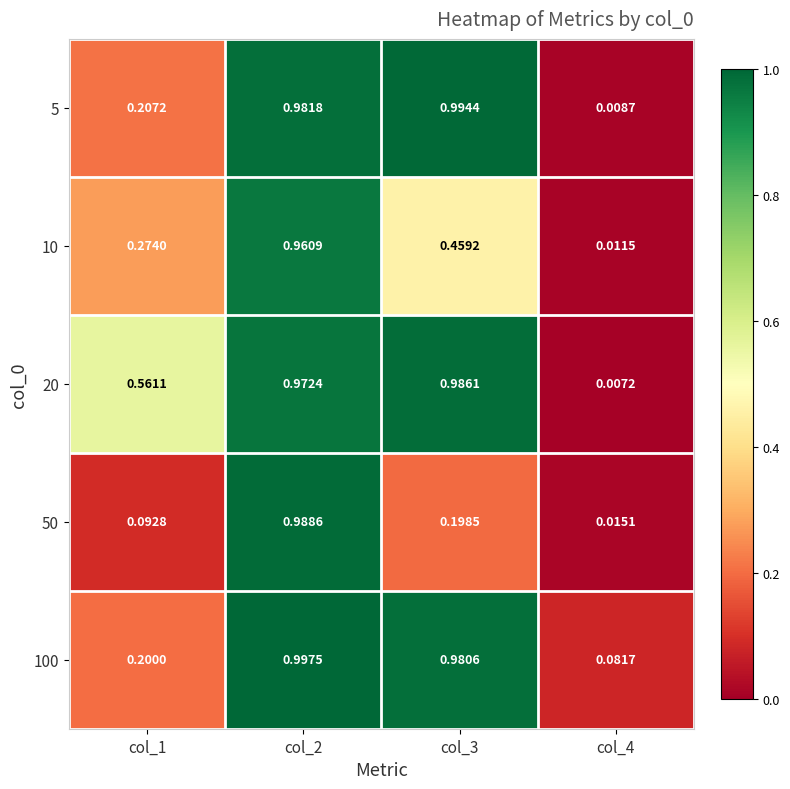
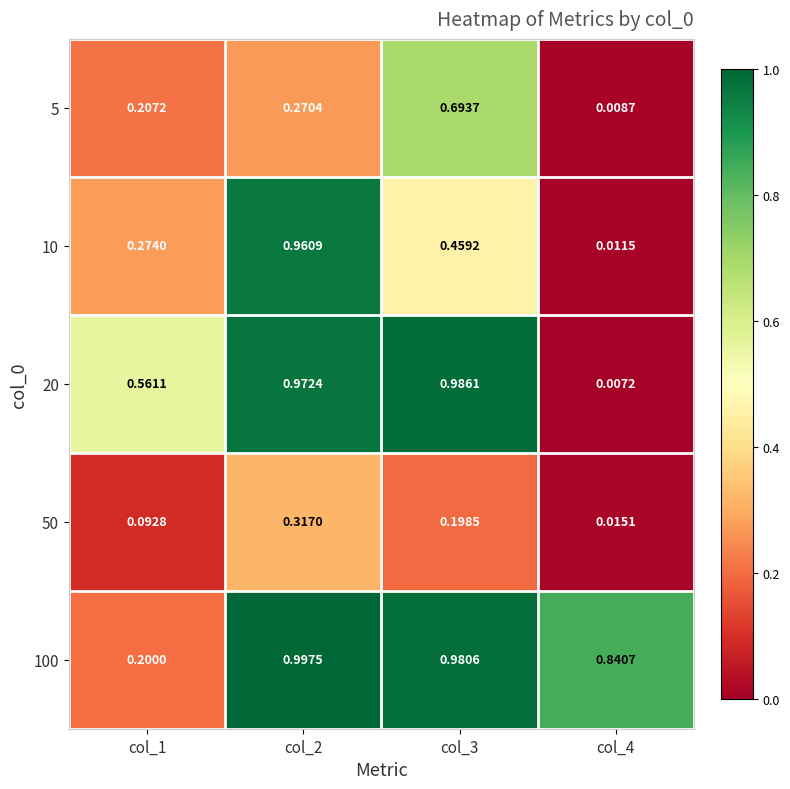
  {
    "5": {
      "col_1": 0.2072,
-     "col_2": 0.9818,
-     "col_3": 0.9944,
+     "col_2": 0.2704,
+     "col_3": 0.6937,
      "col_4": 0.0087
    },
    "10": {
      "col_1": 0.2740,
      "col_2": 0.9609,
      "col_3": 0.4592,
      "col_4": 0.0115
    },
    "20": {
      "col_1": 0.5611,
      "col_2": 0.9724,
      "col_3": 0.9861,
      "col_4": 0.0072
    },
    "50": {
      "col_1": 0.0928,
-     "col_2": 0.9886,
+     "col_2": 0.3170,
      "col_3": 0.1985,
      "col_4": 0.0151
    },
    "100": {
      "col_1": 0.2000,
      "col_2": 0.9975,
      "col_3": 0.9806,
-     "col_4": 0.0817
+     "col_4": 0.8407
    }
  }
